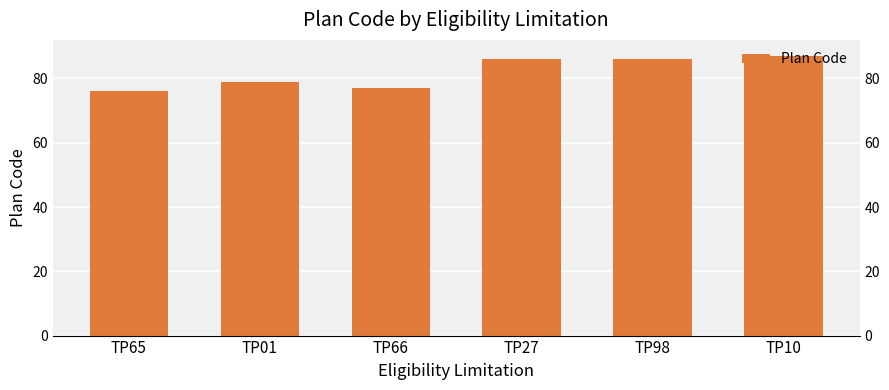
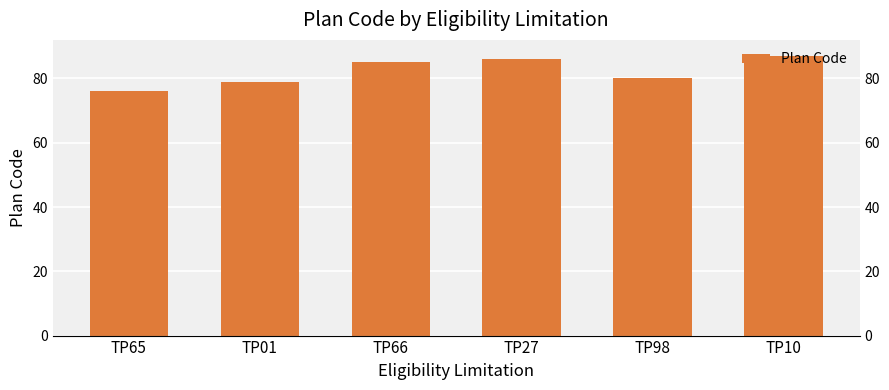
  {
    "TP65": 76,
    "TP01": 79,
-   "TP66": 77,
+   "TP66": 85,
    "TP27": 86,
-   "TP98": 86,
+   "TP98": 80,
    "TP10": 87
  }
